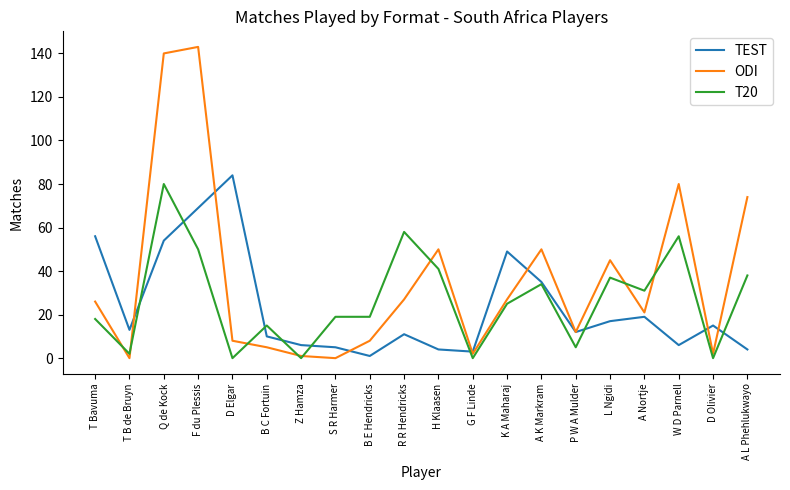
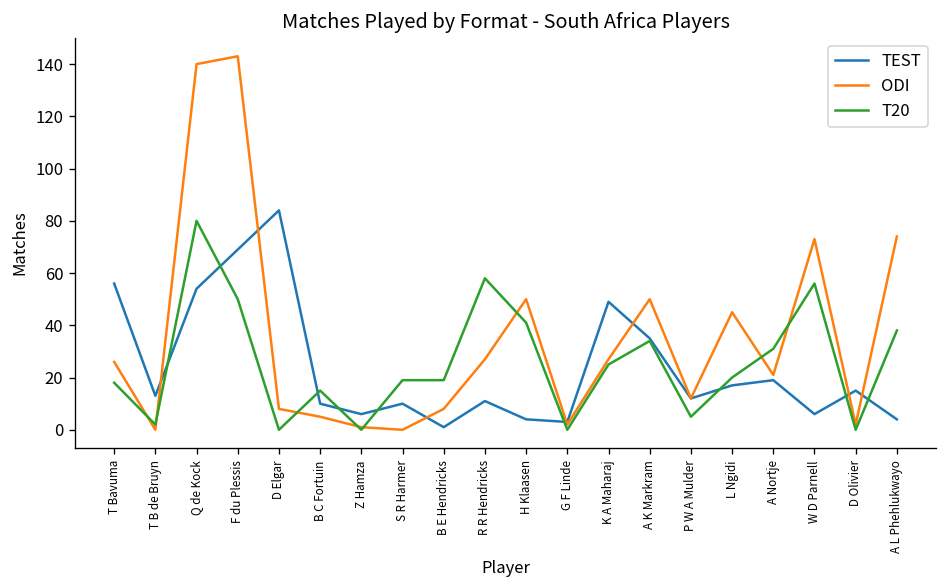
  {
    "TEST": {
      "T Bavuma": 56,
      "T B de Bruyn": 13,
      "Q de Kock": 54,
      "F du Plessis": 69,
      "D Elgar": 84,
      "B C Fortuin": 10,
      "Z Hamza": 6,
-     "S R Harmer": 5,
+     "S R Harmer": 10,
      "B E Hendricks": 1,
      "R R Hendricks": 11,
      "H Klaasen": 4,
      "K A Maharaj": 49,
      "L Ngidi": 17,
      "A Nortje": 19,
      "W D Parnell": 6,
      "D Olivier": 15,
      "A L Phehlukwayo": 4
    },
    "ODI": {
      "T Bavuma": 26,
      "T B de Bruyn": 0,
      "Q de Kock": 140,
      "F du Plessis": 143,
      "D Elgar": 8,
      "B C Fortuin": 5,
      "S R Harmer": 0,
      "B E Hendricks": 8,
      "R R Hendricks": 27,
      "H Klaasen": 50,
      "K A Maharaj": 27,
      "A K Markram": 50,
      "L Ngidi": 45,
      "A Nortje": 21,
-     "W D Parnell": 80,
+     "W D Parnell": 73,
      "D Olivier": 2,
      "A L Phehlukwayo": 74
    },
    "T20": {
      "T Bavuma": 18,
      "T B de Bruyn": 2,
      "Q de Kock": 80,
      "F du Plessis": 50,
      "D Elgar": 0,
      "B C Fortuin": 15,
      "S R Harmer": 19,
      "B E Hendricks": 19,
      "R R Hendricks": 58,
      "H Klaasen": 41,
      "G F Linde": 0,
      "K A Maharaj": 25,
      "P W A Mulder": 5,
-     "L Ngidi": 37,
+     "L Ngidi": 20,
      "A Nortje": 31,
      "W D Parnell": 56,
      "D Olivier": 0,
      "A L Phehlukwayo": 38
    }
  }
